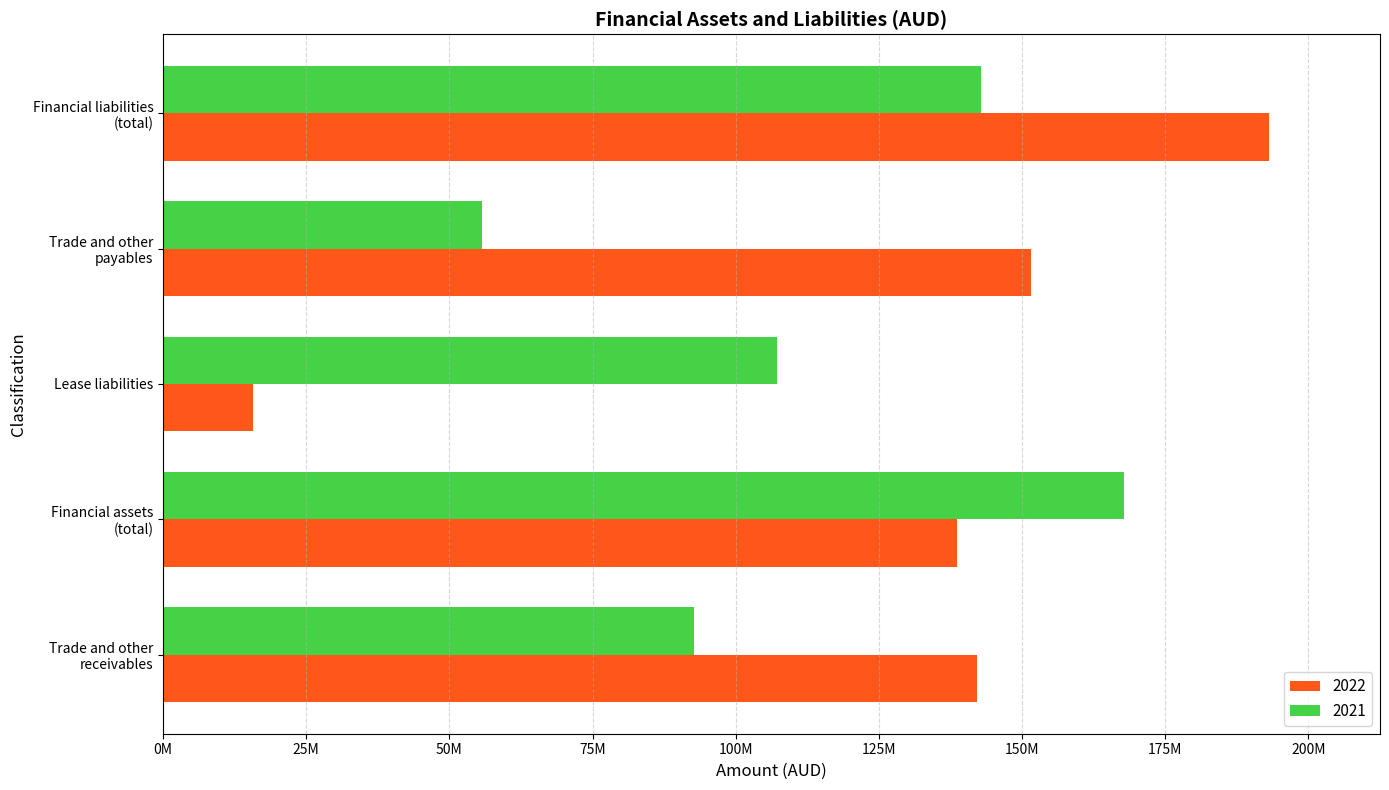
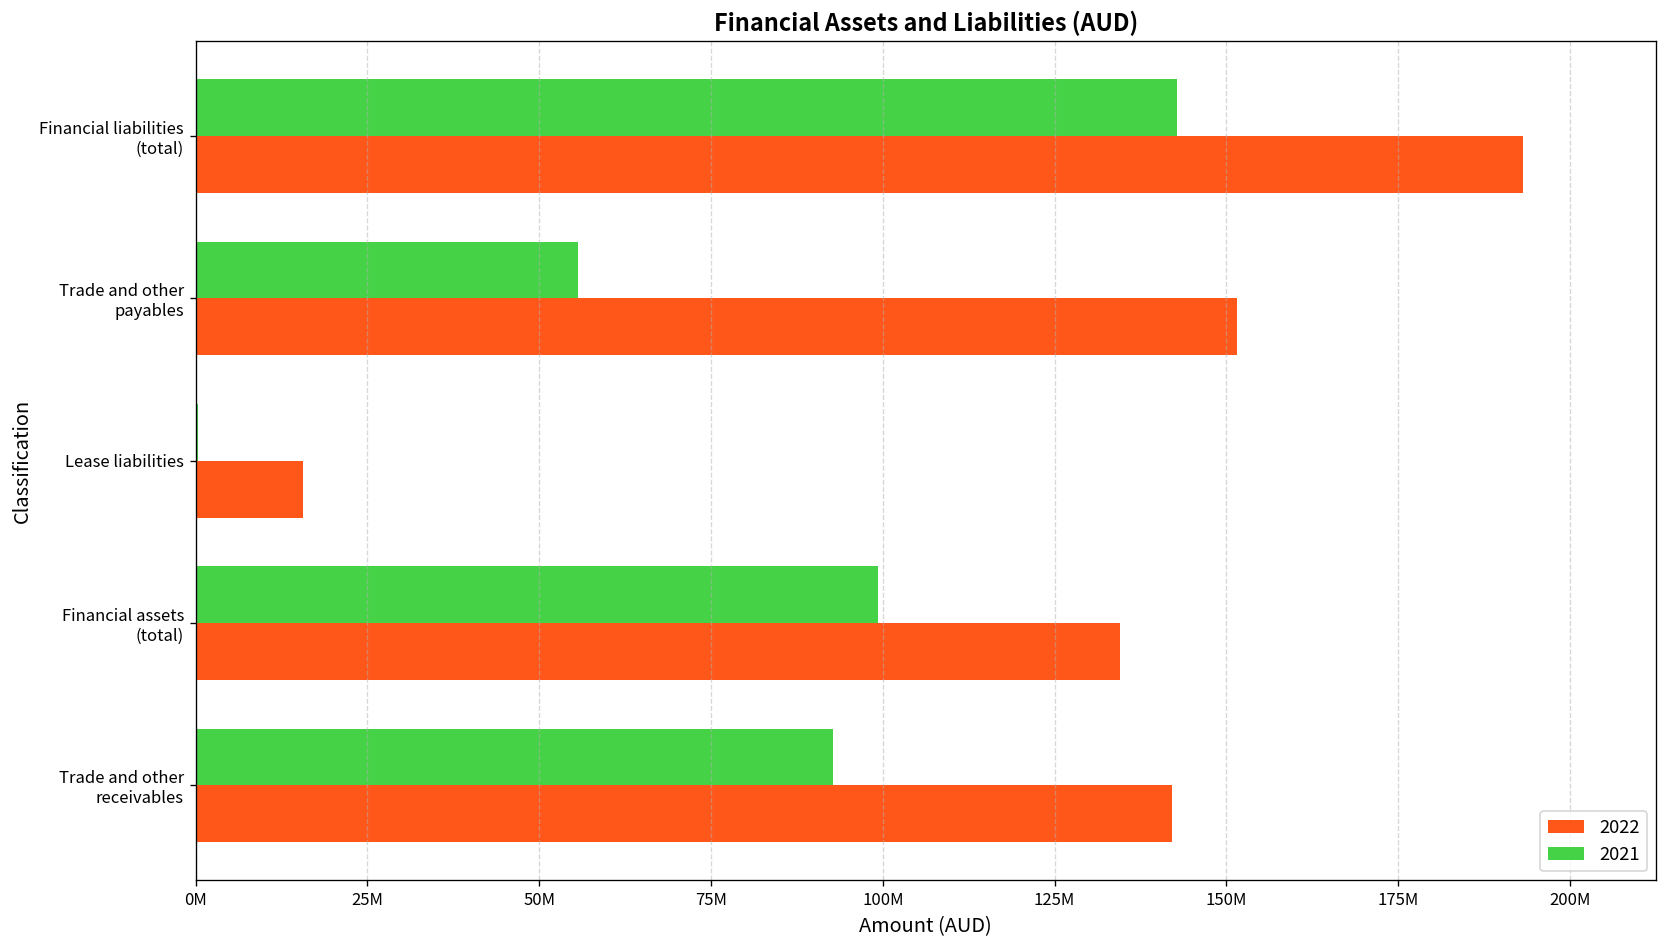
  {
    "2022": {
      "Financial liabilities (total)": 193000000,
      "Trade and other payables": 152000000,
      "Lease liabilities": 16000000,
-     "Financial assets (total)": 139000000,
+     "Financial assets (total)": 135000000,
      "Trade and other receivables": 142000000
    },
    "2021": {
      "Financial liabilities (total)": 143000000,
      "Trade and other payables": 56000000,
-     "Lease liabilities": 107000000,
-     "Financial assets (total)": 168000000,
+     "Lease liabilities": 0,
+     "Financial assets (total)": 99000000,
      "Trade and other receivables": 93000000
    }
  }
